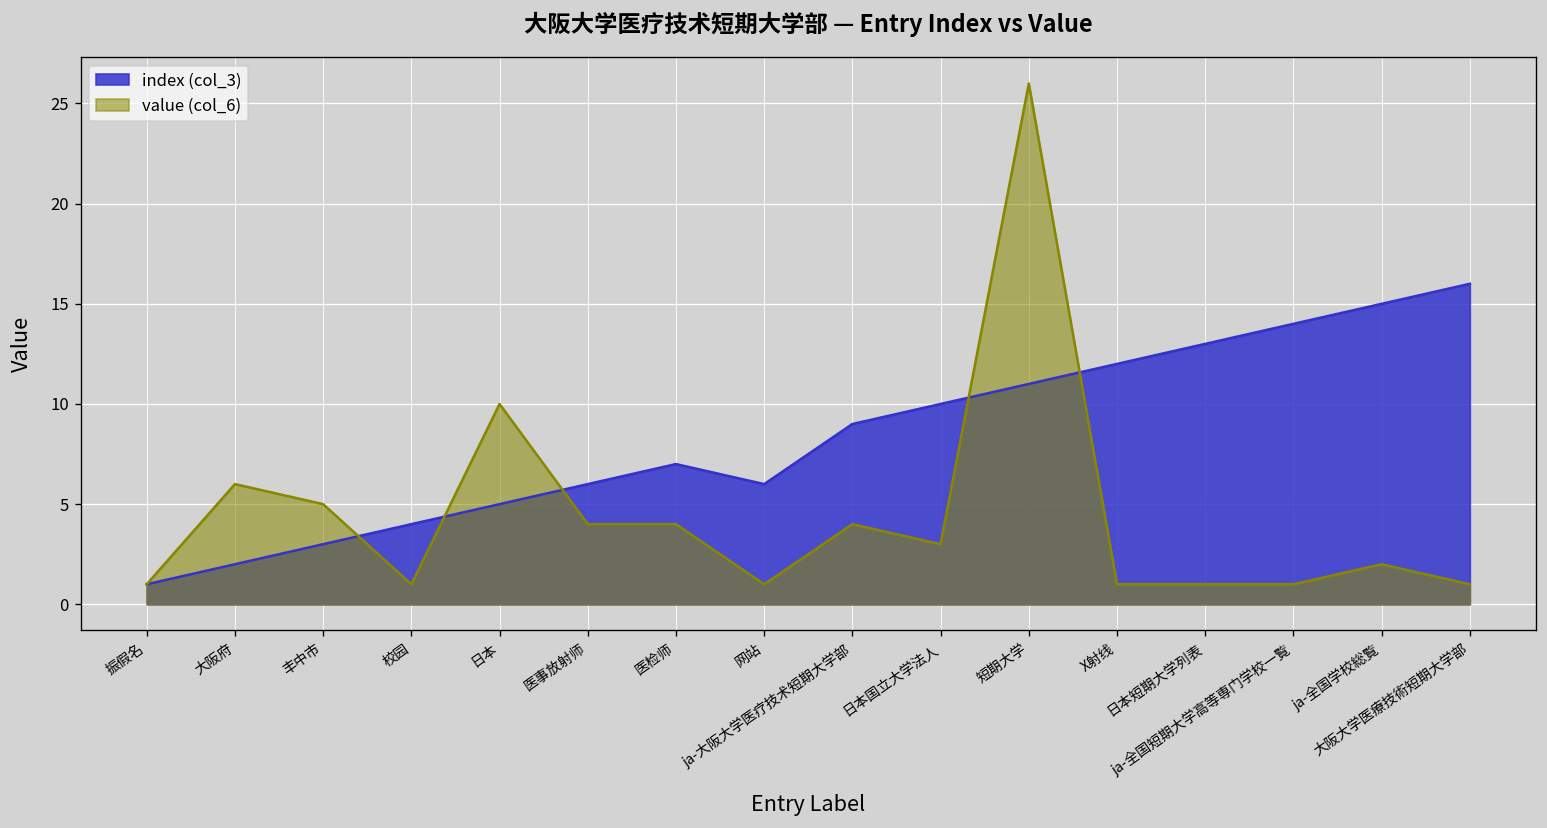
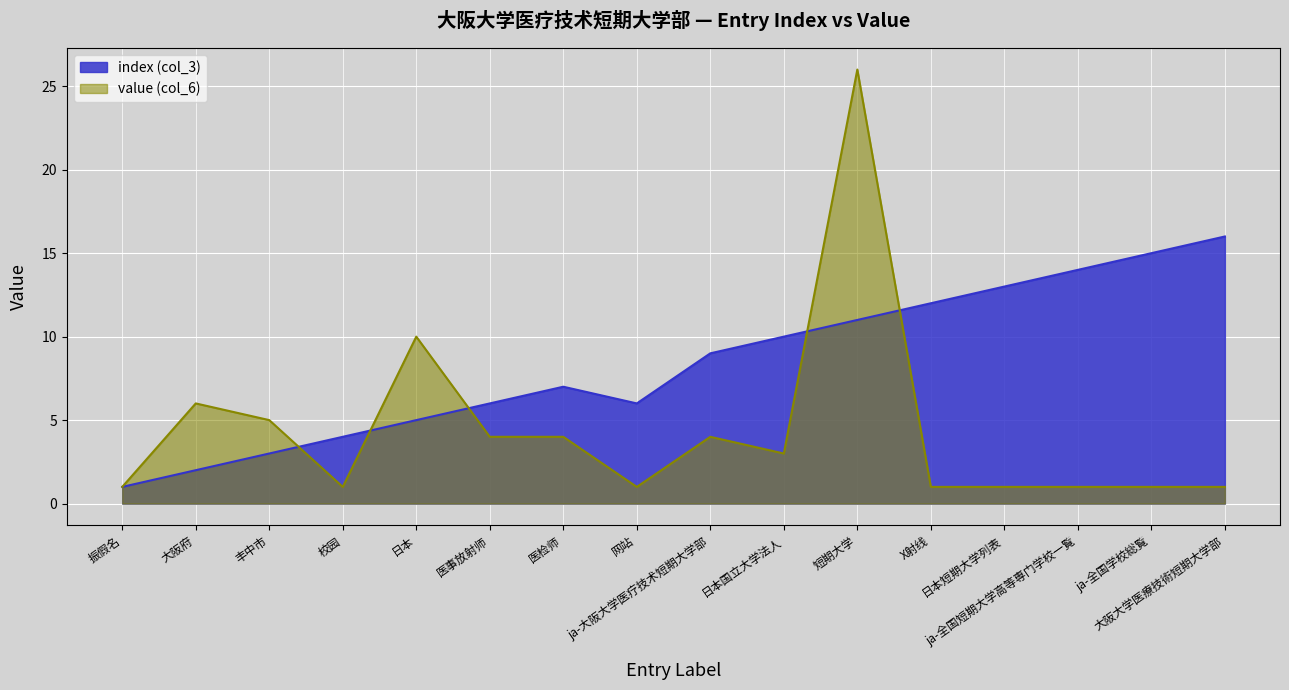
  {
    "index (col_3)": {
      "大阪府": 2,
      "丰中市": 3,
      "校园": 4,
      "日本": 5,
      "医事放射师": 6,
      "医检师": 7,
      "网站": 6,
      "ja-大阪大学医疗技术短期大学部": 9,
      "日本国立大学法人": 10,
      "短期大学": 11,
      "X射线": 12,
      "日本短期大学列表": 13,
      "ja-全国短期大学高等専门学校一覧": 14,
      "ja-全国学校総覧": 15,
      "大阪大学医療技術短期大学部": 16
    },
    "value (col_6)": {
      "大阪府": 6,
      "丰中市": 5,
      "校园": 1,
      "日本": 10,
      "医事放射师": 4,
      "医检师": 4,
      "网站": 1,
      "ja-大阪大学医疗技术短期大学部": 4,
      "日本国立大学法人": 3,
      "短期大学": 26,
      "X射线": 1,
      "日本短期大学列表": 1,
      "ja-全国短期大学高等専门学校一覧": 1,
-     "ja-全国学校総覧": 2,
+     "ja-全国学校総覧": 1,
      "大阪大学医療技術短期大学部": 1
    }
  }
